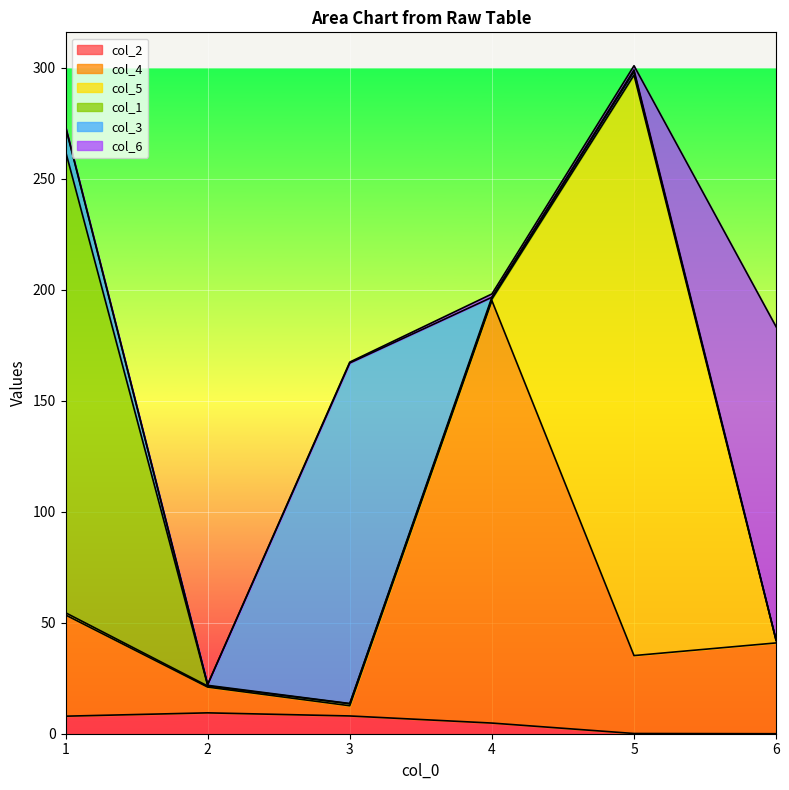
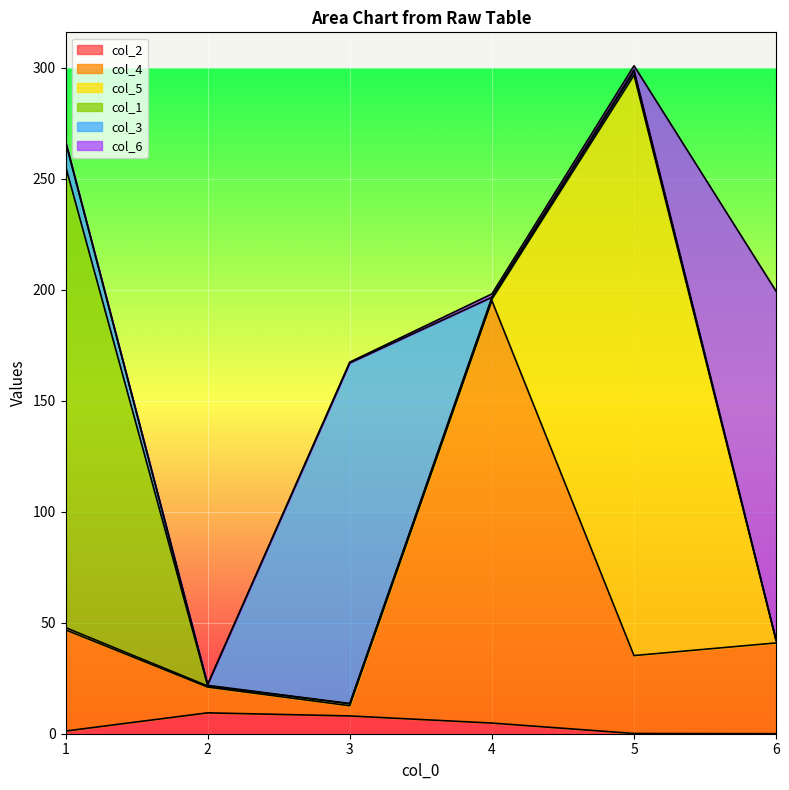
  {
    "col_2": {
-     "1": 8,
+     "1": 1,
      "2": 9,
      "3": 8,
      "4": 5,
      "5": 0,
      "6": 0
    },
    "col_4": {
      "5": 35
    },
    "col_5": {
      "5": 262
    },
    "col_1": {
      "1": 208
    },
    "col_6": {
      "4": 2,
      "5": 2,
-     "6": 141
+     "6": 157
    }
  }
